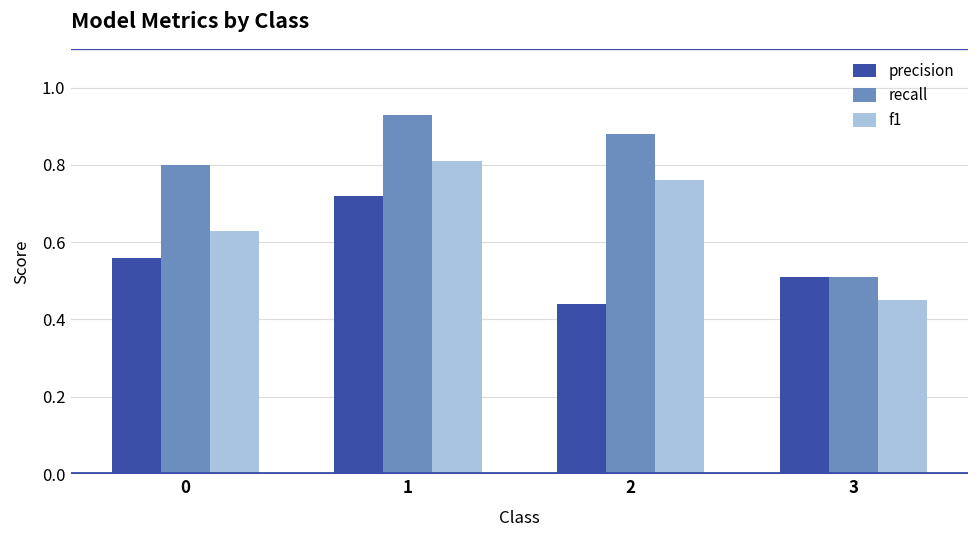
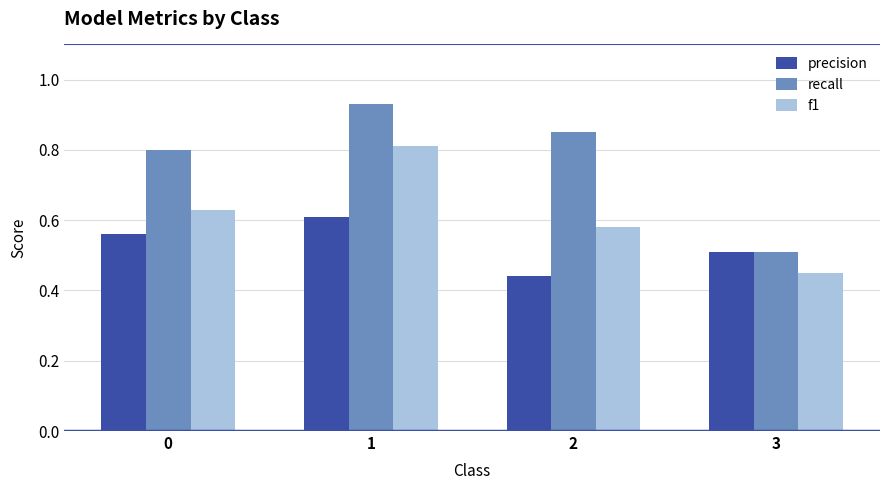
  {
    "precision": {
      "0": 0.56,
-     "1": 0.72,
+     "1": 0.61,
      "2": 0.44,
      "3": 0.51
    },
    "recall": {
      "0": 0.80,
      "1": 0.93,
-     "2": 0.88,
+     "2": 0.85,
      "3": 0.51
    },
    "f1": {
      "0": 0.63,
      "1": 0.81,
-     "2": 0.76,
+     "2": 0.58,
      "3": 0.45
    }
  }
